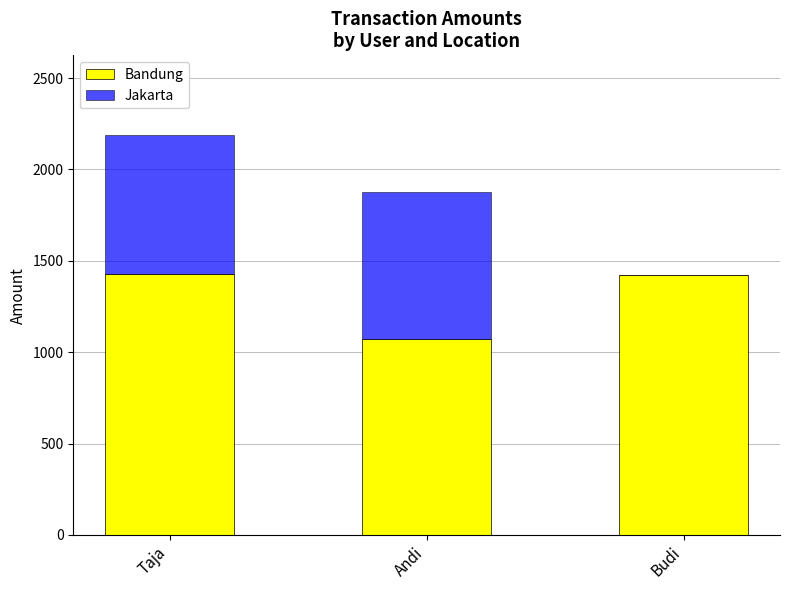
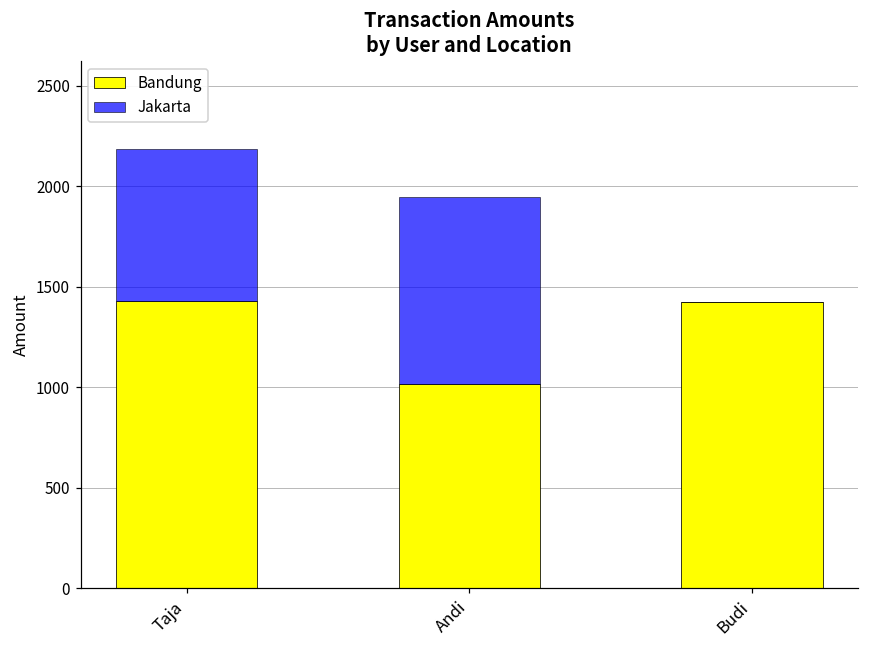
  {
    "Bandung": {
      "Taja": 1430,
-     "Andi": 1070,
+     "Andi": 1020,
      "Budi": 1430
    },
    "Jakarta": {
      "Taja": 760,
-     "Andi": 810,
+     "Andi": 930,
      "Budi": 0
    }
  }
